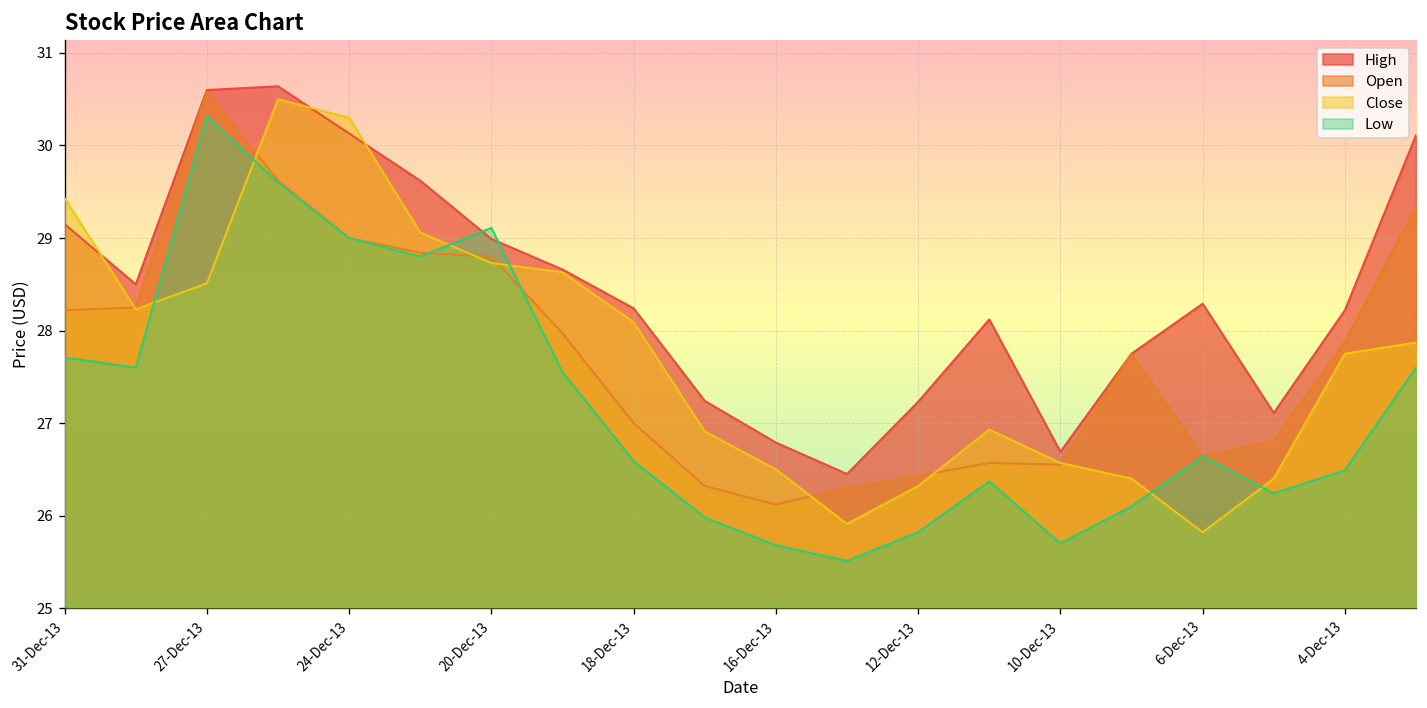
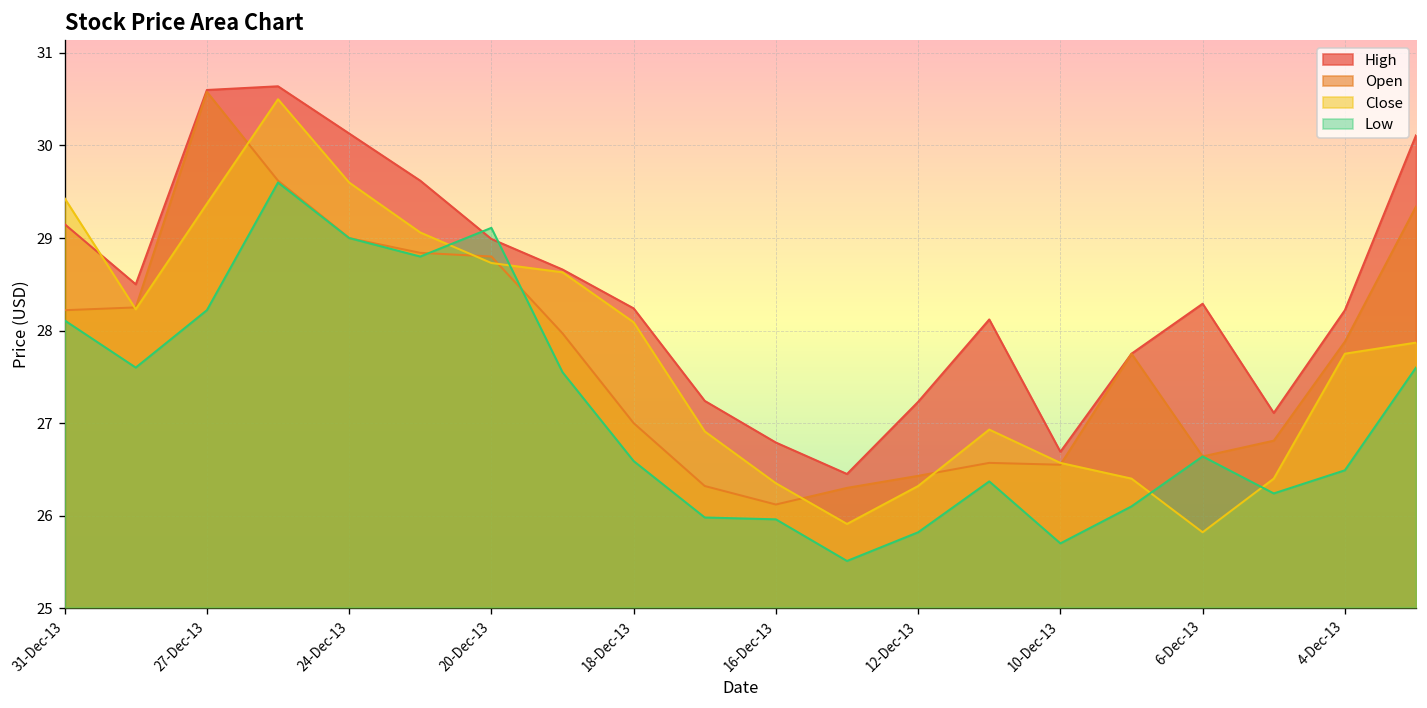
  {
    "Close": {
      "31-Dec-13": 29.4,
-     "27-Dec-13": 28.5,
-     "24-Dec-13": 30.3,
+     "27-Dec-13": 29.4,
+     "24-Dec-13": 29.6,
      "20-Dec-13": 28.7,
      "18-Dec-13": 28.1,
-     "16-Dec-13": 26.5,
+     "16-Dec-13": 26.4,
      "12-Dec-13": 26.3,
      "6-Dec-13": 25.8,
      "4-Dec-13": 27.8
    },
    "Low": {
-     "31-Dec-13": 27.7,
-     "27-Dec-13": 30.3,
+     "31-Dec-13": 28.1,
+     "27-Dec-13": 28.2,
      "20-Dec-13": 29.1,
      "18-Dec-13": 26.6,
-     "16-Dec-13": 25.7,
+     "16-Dec-13": 26.0,
      "12-Dec-13": 25.8,
      "10-Dec-13": 25.7,
      "4-Dec-13": 26.5
    }
  }
